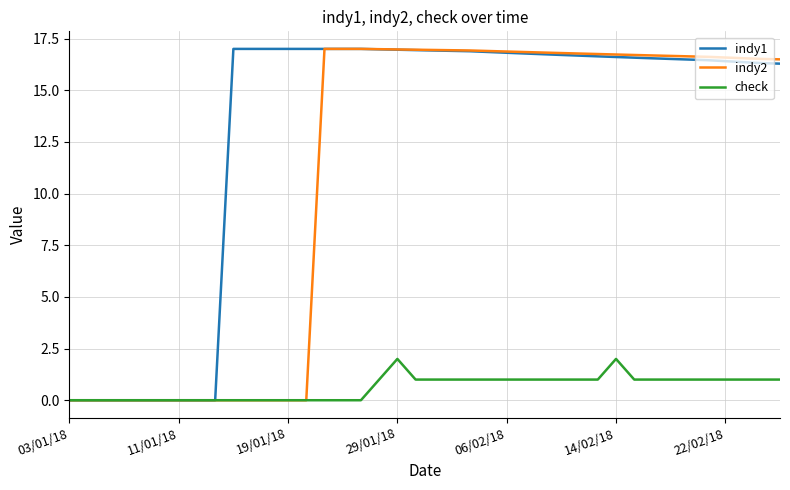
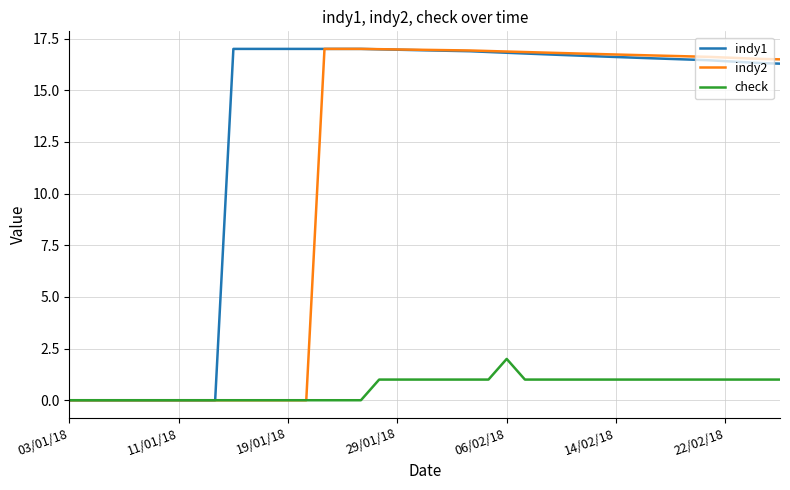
  {
    "indy1": {
      "19/01/18": 17
    },
    "check": {
-     "29/01/18": 2,
-     "06/02/18": 1,
-     "14/02/18": 2,
+     "29/01/18": 1,
+     "06/02/18": 2,
+     "14/02/18": 1,
      "22/02/18": 1
    }
  }
